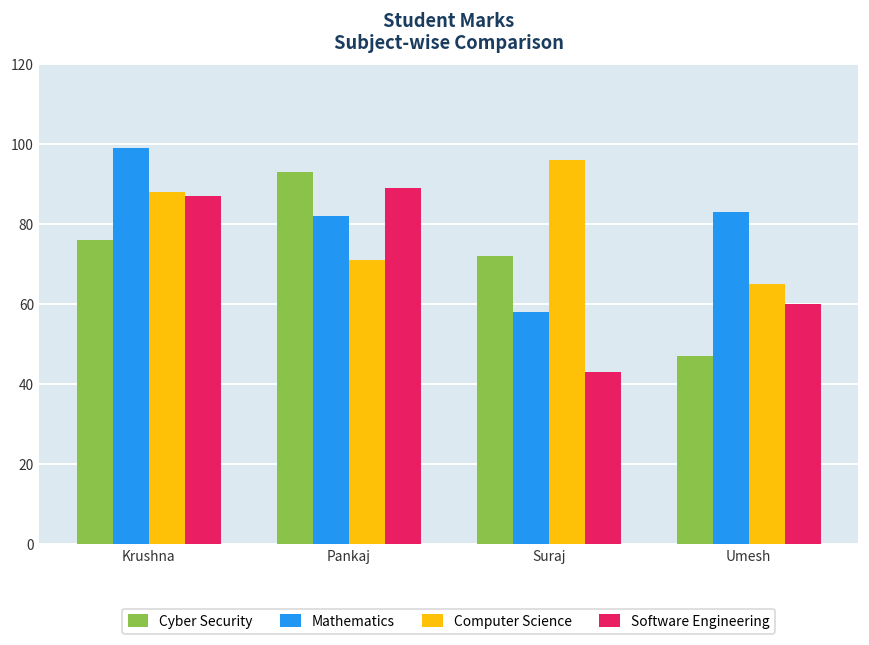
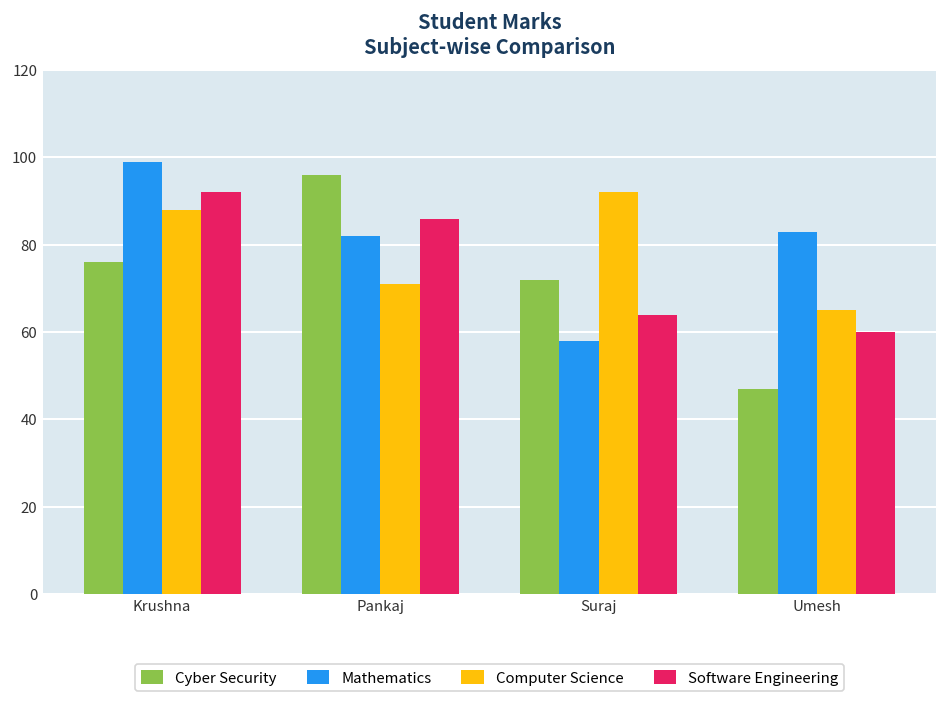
  {
    "Cyber Security": {
      "Krushna": 76,
-     "Pankaj": 93,
+     "Pankaj": 96,
      "Suraj": 72,
      "Umesh": 47
    },
    "Mathematics": {
      "Krushna": 99,
      "Pankaj": 82,
      "Suraj": 58,
      "Umesh": 83
    },
    "Computer Science": {
      "Krushna": 88,
      "Pankaj": 71,
-     "Suraj": 96,
+     "Suraj": 92,
      "Umesh": 65
    },
    "Software Engineering": {
-     "Krushna": 87,
-     "Pankaj": 89,
-     "Suraj": 43,
+     "Krushna": 92,
+     "Pankaj": 86,
+     "Suraj": 64,
      "Umesh": 60
    }
  }
